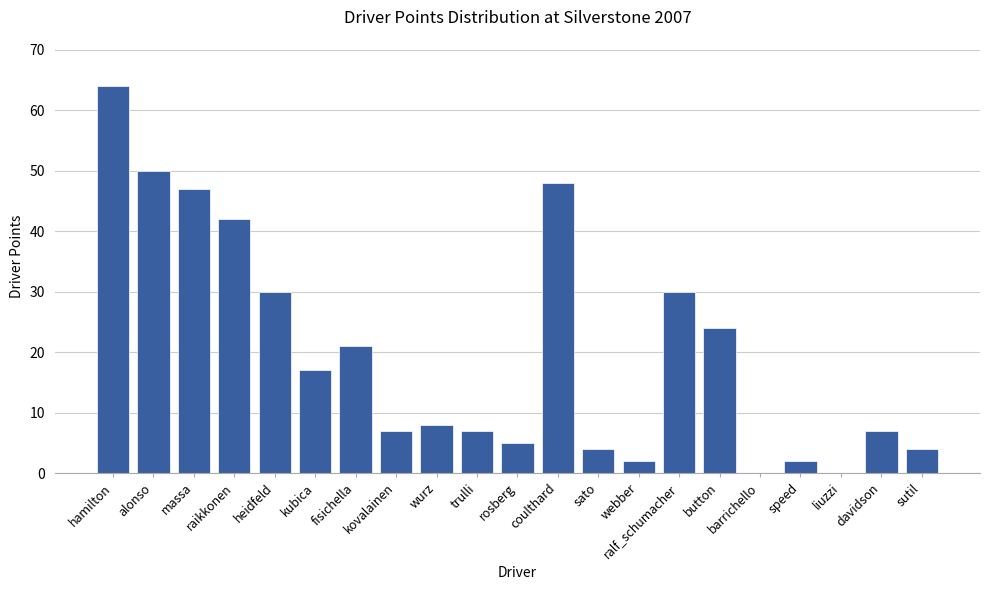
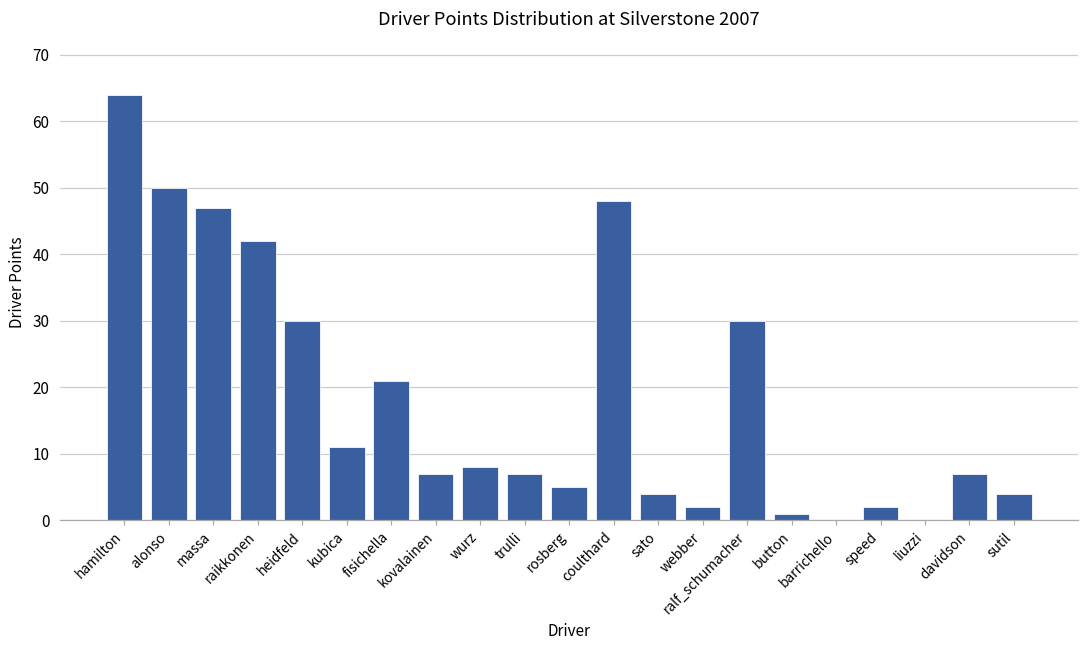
  {
    "hamilton": 64,
    "alonso": 50,
    "massa": 47,
    "raikkonen": 42,
    "heidfeld": 30,
-   "kubica": 17,
+   "kubica": 11,
    "fisichella": 21,
    "kovalainen": 7,
    "wurz": 8,
    "trulli": 7,
    "rosberg": 5,
    "coulthard": 48,
    "sato": 4,
    "webber": 2,
    "ralf_schumacher": 30,
-   "button": 24,
+   "button": 1,
    "barrichello": 0,
    "speed": 2,
    "liuzzi": 0,
    "davidson": 7,
    "sutil": 4
  }
